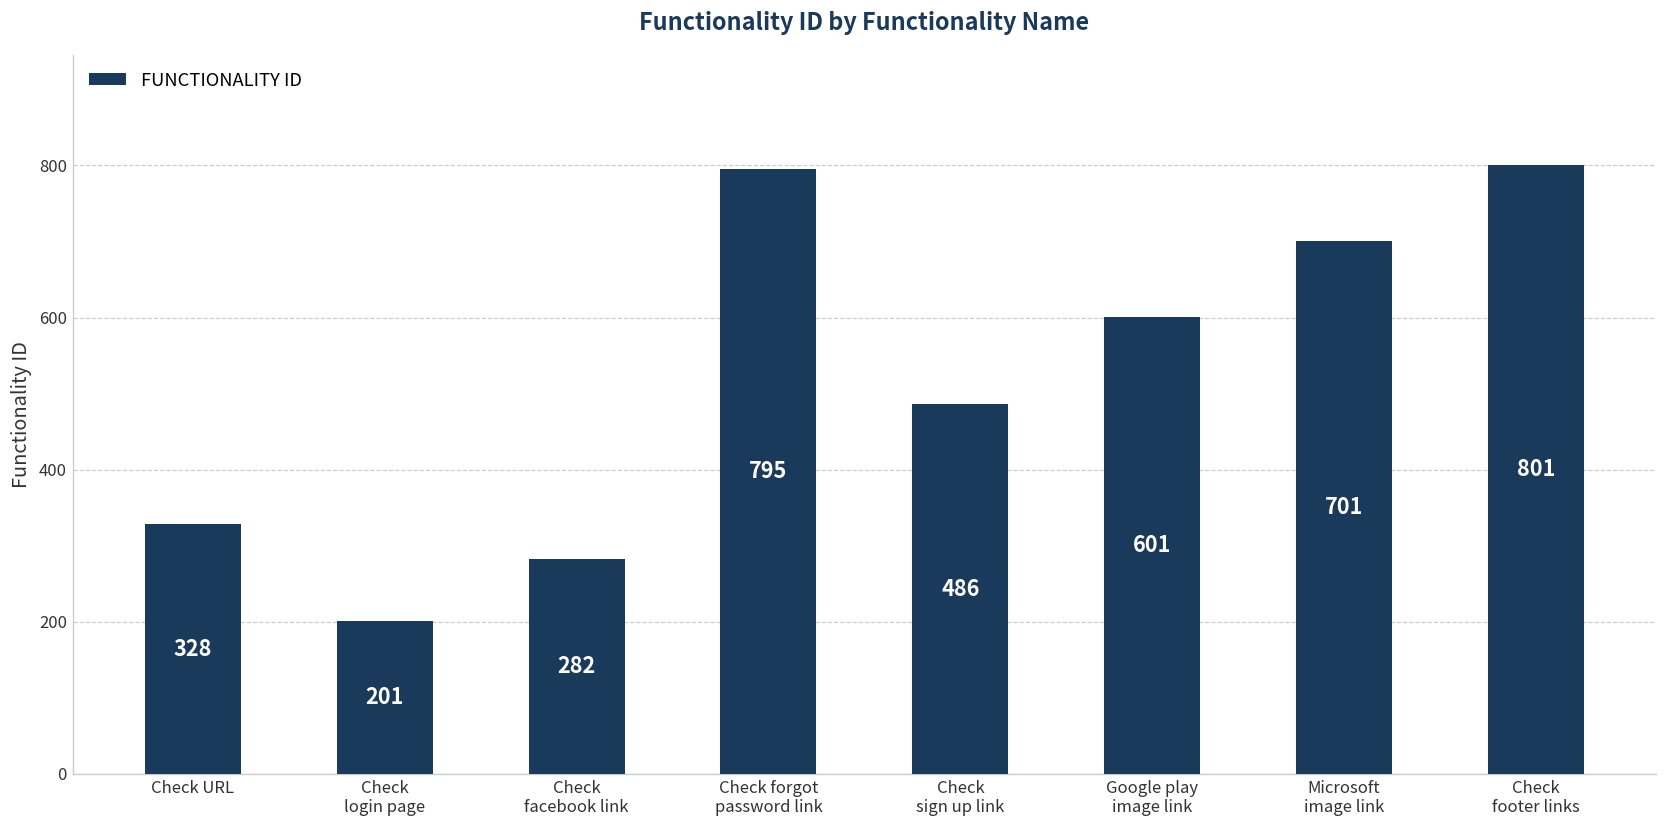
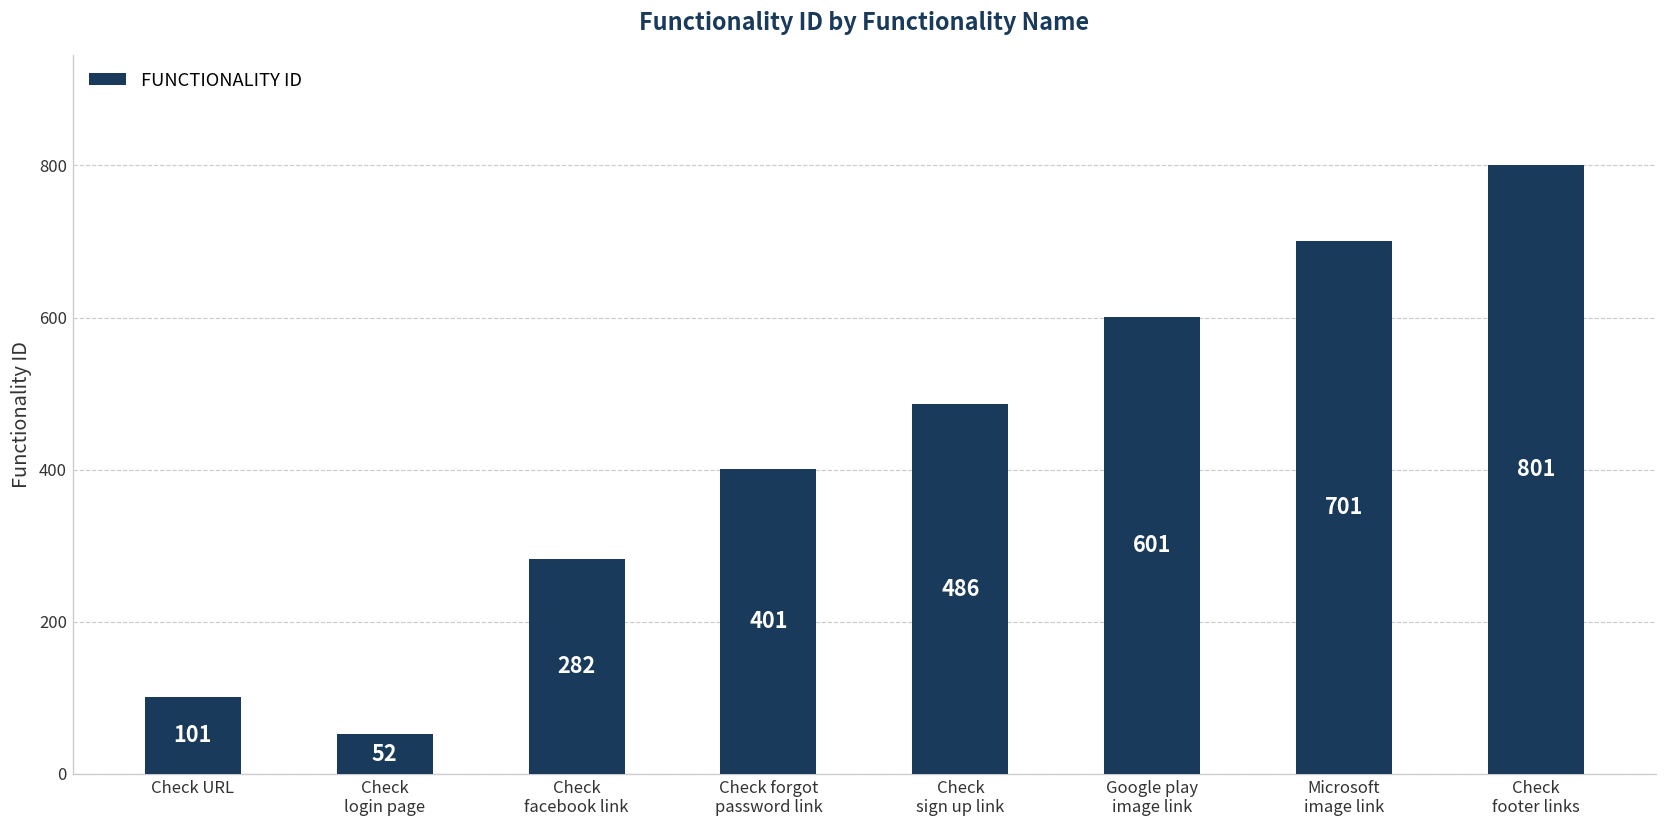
  {
-   "Check URL": 328,
-   "Check login page": 201,
+   "Check URL": 101,
+   "Check login page": 52,
    "Check facebook link": 282,
-   "Check forgot password link": 795,
+   "Check forgot password link": 401,
    "Check sign up link": 486,
    "Google play image link": 601,
    "Microsoft image link": 701,
    "Check footer links": 801
  }
